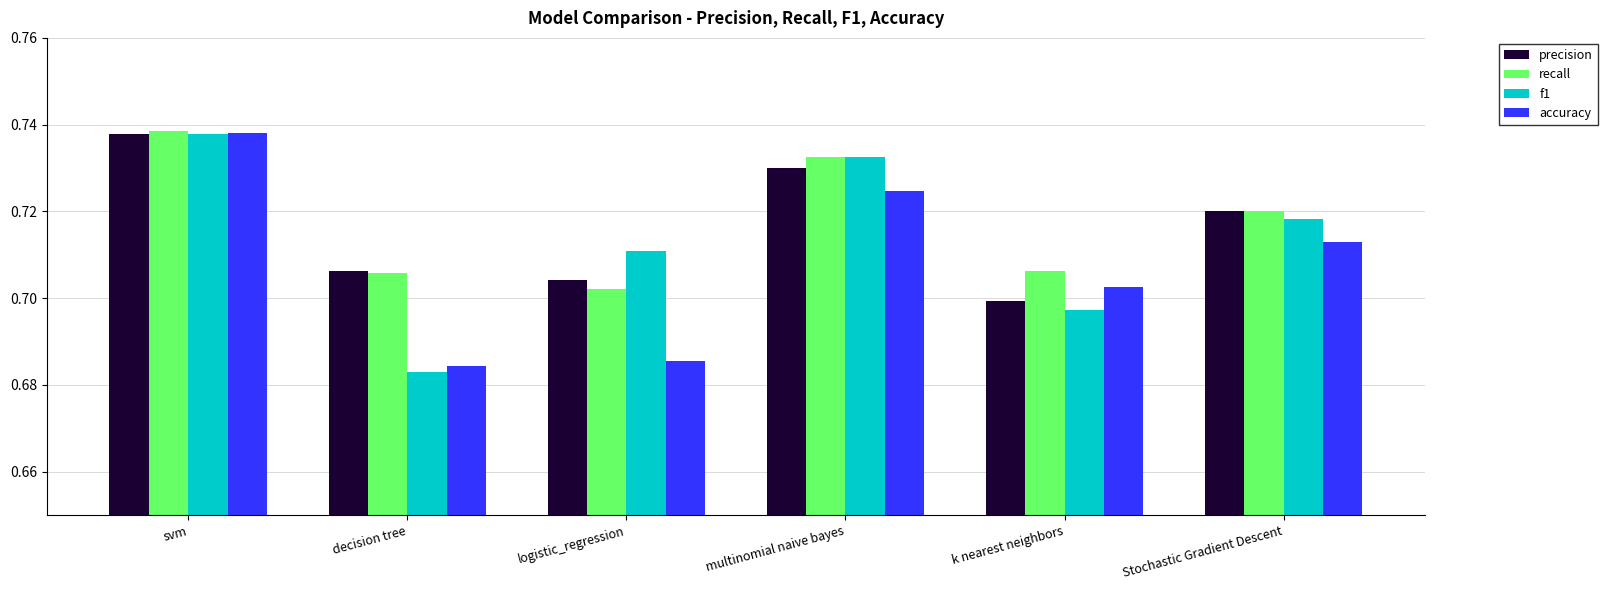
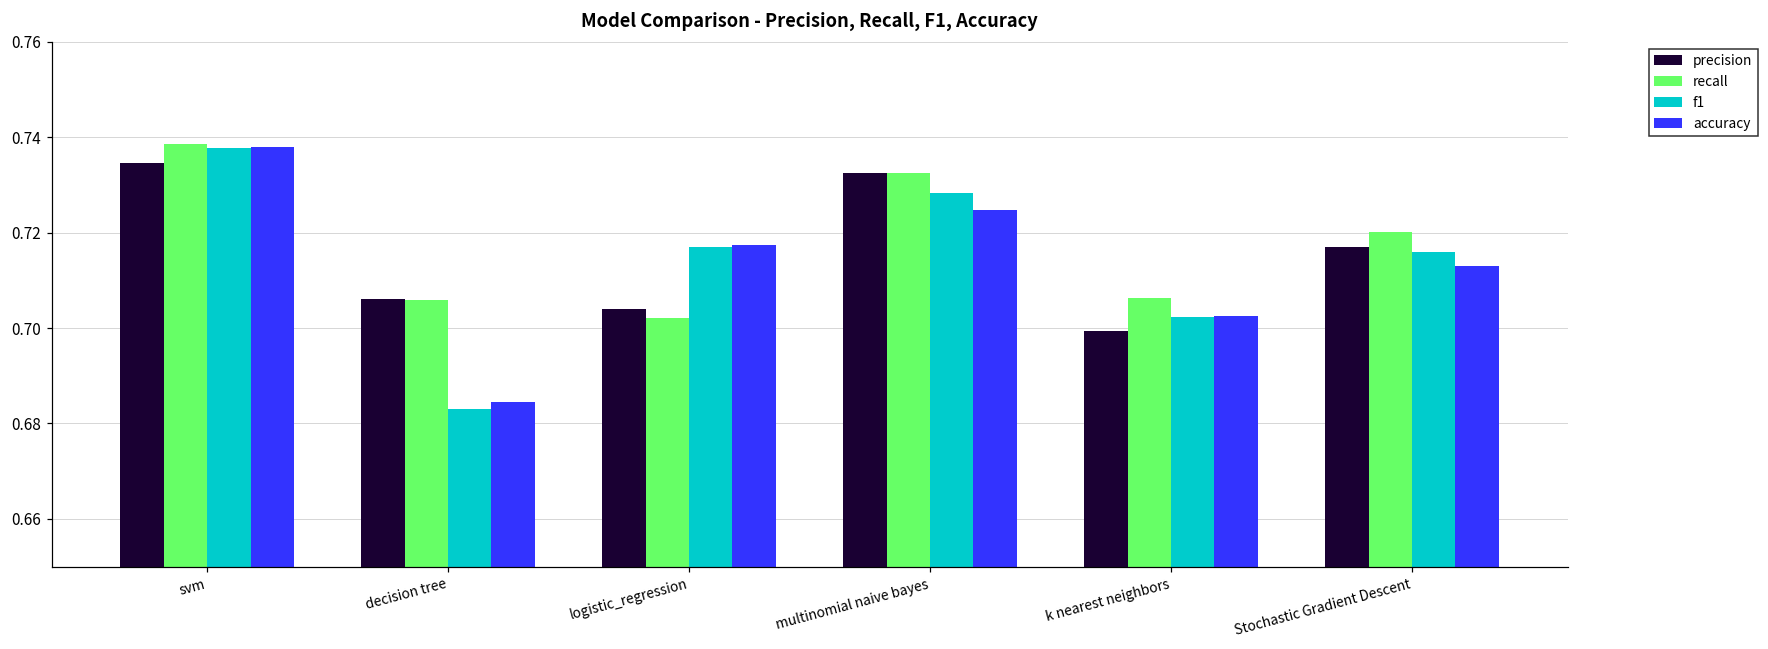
  {
    "precision": {
-     "svm": 0.738,
+     "svm": 0.734,
      "decision tree": 0.706,
      "logistic_regression": 0.704,
-     "multinomial naive bayes": 0.730,
+     "multinomial naive bayes": 0.732,
      "k nearest neighbors": 0.699,
-     "Stochastic Gradient Descent": 0.720
+     "Stochastic Gradient Descent": 0.717
    },
    "recall": {
      "svm": 0.738,
      "decision tree": 0.706,
      "logistic_regression": 0.702,
      "multinomial naive bayes": 0.733,
      "k nearest neighbors": 0.706,
      "Stochastic Gradient Descent": 0.720
    },
    "f1": {
      "svm": 0.738,
      "decision tree": 0.683,
-     "logistic_regression": 0.711,
-     "multinomial naive bayes": 0.732,
-     "k nearest neighbors": 0.697,
-     "Stochastic Gradient Descent": 0.718
+     "logistic_regression": 0.717,
+     "multinomial naive bayes": 0.728,
+     "k nearest neighbors": 0.702,
+     "Stochastic Gradient Descent": 0.716
    },
    "accuracy": {
      "svm": 0.738,
      "decision tree": 0.684,
-     "logistic_regression": 0.685,
+     "logistic_regression": 0.717,
      "multinomial naive bayes": 0.725,
      "k nearest neighbors": 0.703,
      "Stochastic Gradient Descent": 0.713
    }
  }
